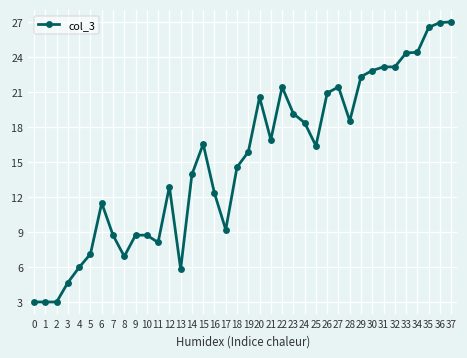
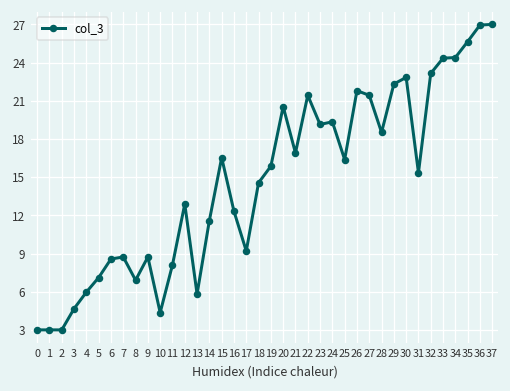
  {
    "0": 3.0,
    "1": 3.0,
    "2": 3.0,
    "3": 4.7,
    "4": 6.0,
    "5": 7.1,
-   "6": 11.5,
+   "6": 8.6,
    "7": 8.7,
    "8": 6.9,
    "9": 8.7,
-   "10": 8.7,
+   "10": 4.4,
    "11": 8.1,
    "12": 12.9,
    "13": 5.8,
-   "14": 13.9,
+   "14": 11.6,
    "15": 16.5,
    "16": 12.3,
    "17": 9.2,
    "18": 14.6,
    "19": 15.9,
    "20": 20.5,
    "21": 16.9,
    "22": 21.4,
    "23": 19.1,
-   "24": 18.4,
+   "24": 19.3,
    "25": 16.4,
-   "26": 20.9,
+   "26": 21.8,
    "27": 21.4,
    "28": 18.5,
    "29": 22.3,
    "30": 22.8,
-   "31": 23.1,
+   "31": 15.3,
    "32": 23.1,
    "33": 24.3,
    "34": 24.4,
-   "35": 26.5,
+   "35": 25.6,
    "36": 26.9,
    "37": 27.0
  }
